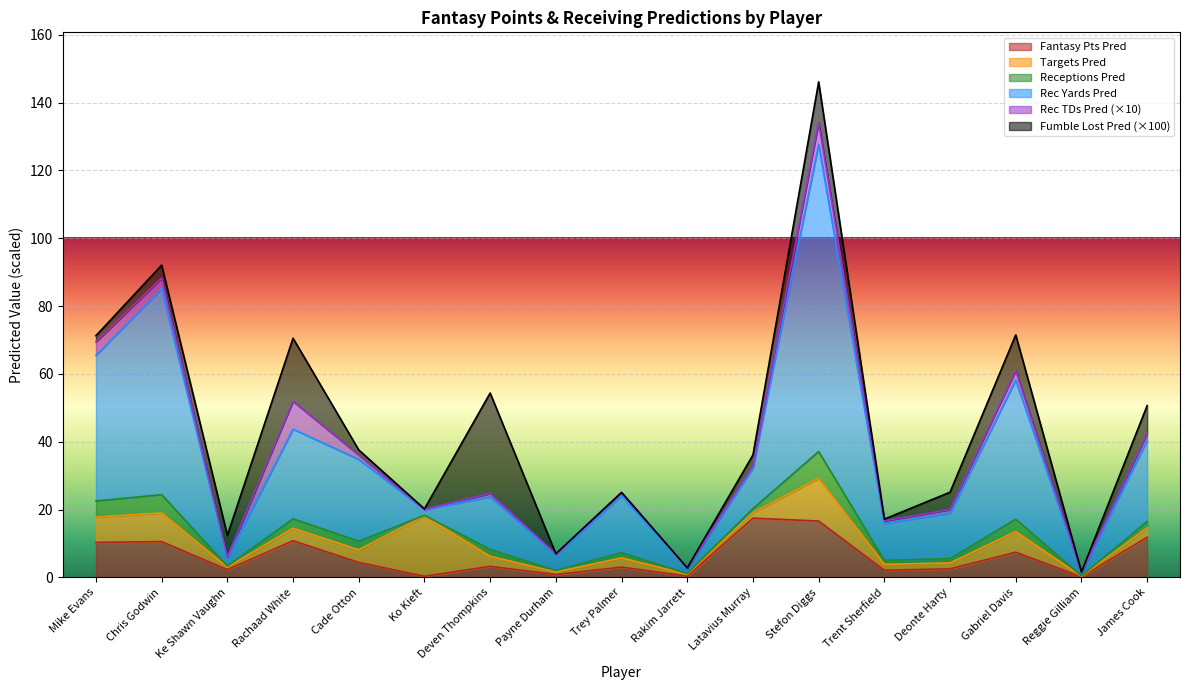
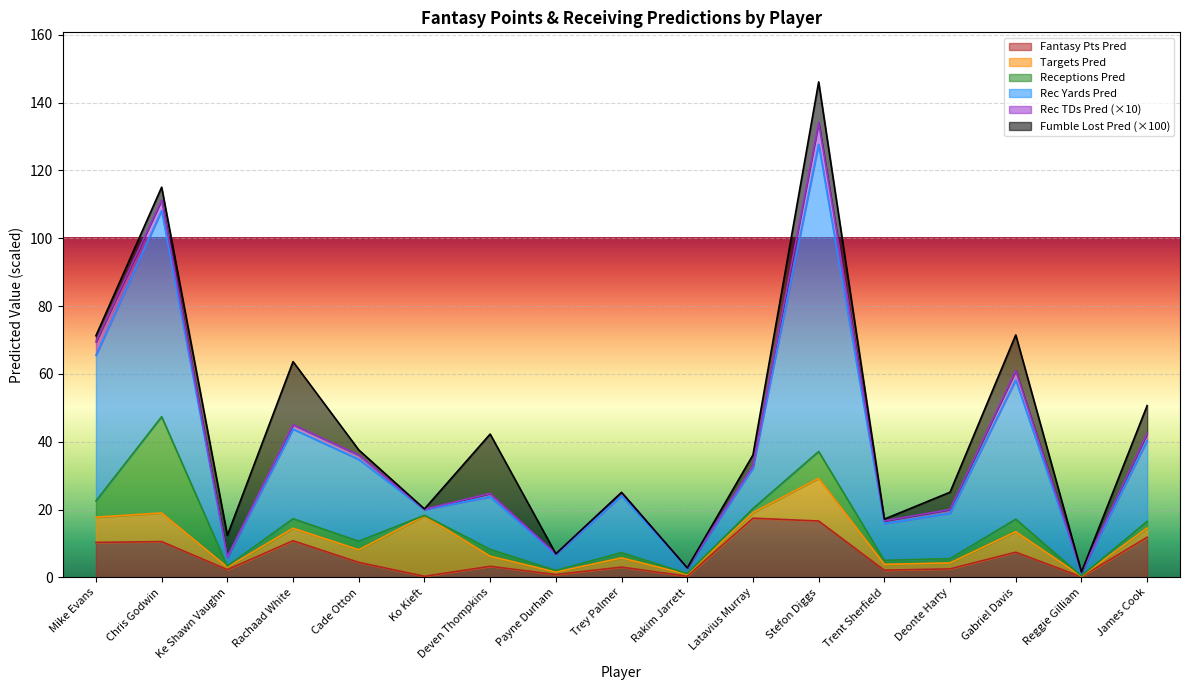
  {
    "Fantasy Pts Pred": {
      "Mike Evans": 10,
      "Chris Godwin": 11,
      "Rachaad White": 11,
      "Cade Otton": 4,
      "Ko Kieft": 0,
      "Deven Thompkins": 3,
      "Trey Palmer": 3,
      "Latavius Murray": 17,
      "Stefon Diggs": 17,
      "Trent Sherfield": 2,
      "Deonte Harty": 3,
      "Gabriel Davis": 7,
      "James Cook": 12
    },
    "Targets Pred": {
      "Mike Evans": 7,
      "Chris Godwin": 8,
      "Rachaad White": 4,
      "Cade Otton": 4,
      "Deven Thompkins": 3,
      "Trey Palmer": 3,
      "Latavius Murray": 2,
      "Stefon Diggs": 13,
      "Trent Sherfield": 2,
      "Deonte Harty": 2,
      "Gabriel Davis": 6,
      "James Cook": 3
    },
    "Receptions Pred": {
      "Mike Evans": 5,
-     "Chris Godwin": 5,
+     "Chris Godwin": 28,
      "Rachaad White": 3,
      "Cade Otton": 3,
      "Deven Thompkins": 2,
      "Trey Palmer": 2,
      "Latavius Murray": 1,
      "Stefon Diggs": 8,
      "Trent Sherfield": 1,
      "Deonte Harty": 1,
      "Gabriel Davis": 4,
      "James Cook": 2
    },
    "Rec Yards Pred": {
      "Mike Evans": 43,
      "Chris Godwin": 61,
      "Rachaad White": 26,
      "Cade Otton": 24,
      "Deven Thompkins": 16,
      "Trey Palmer": 17,
      "Stefon Diggs": 91,
      "Trent Sherfield": 11,
      "Deonte Harty": 13,
      "Gabriel Davis": 41,
      "James Cook": 24
    },
    "Rec TDs Pred (×10)": {
      "Mike Evans": 4,
      "Chris Godwin": 3,
-     "Rachaad White": 8,
+     "Rachaad White": 1,
      "Cade Otton": 1,
      "Deven Thompkins": 1,
      "Stefon Diggs": 6,
      "Deonte Harty": 1,
      "Gabriel Davis": 3,
      "James Cook": 2
    },
    "Fumble Lost Pred (×100)": {
      "Mike Evans": 2,
      "Chris Godwin": 4,
      "Ke Shawn Vaughn": 6,
      "Rachaad White": 19,
      "Cade Otton": 2,
-     "Deven Thompkins": 30,
+     "Deven Thompkins": 17,
      "Latavius Murray": 3,
      "Stefon Diggs": 12,
      "Deonte Harty": 5,
      "Gabriel Davis": 11,
      "James Cook": 8
    }
  }
